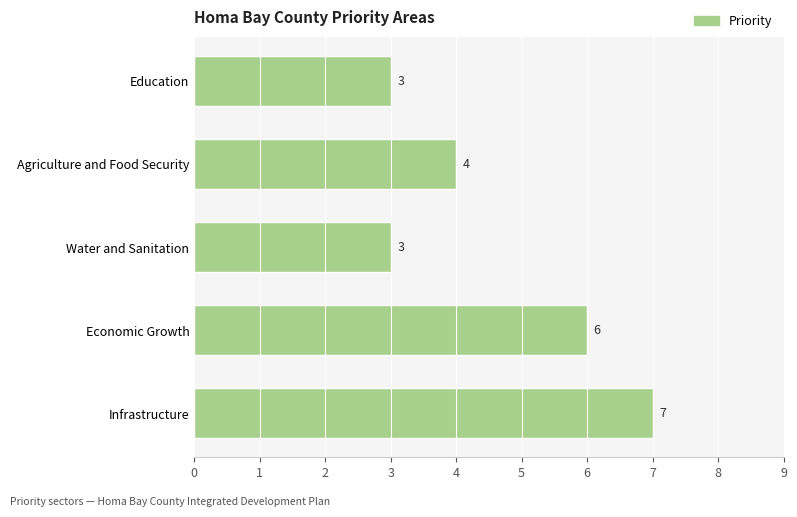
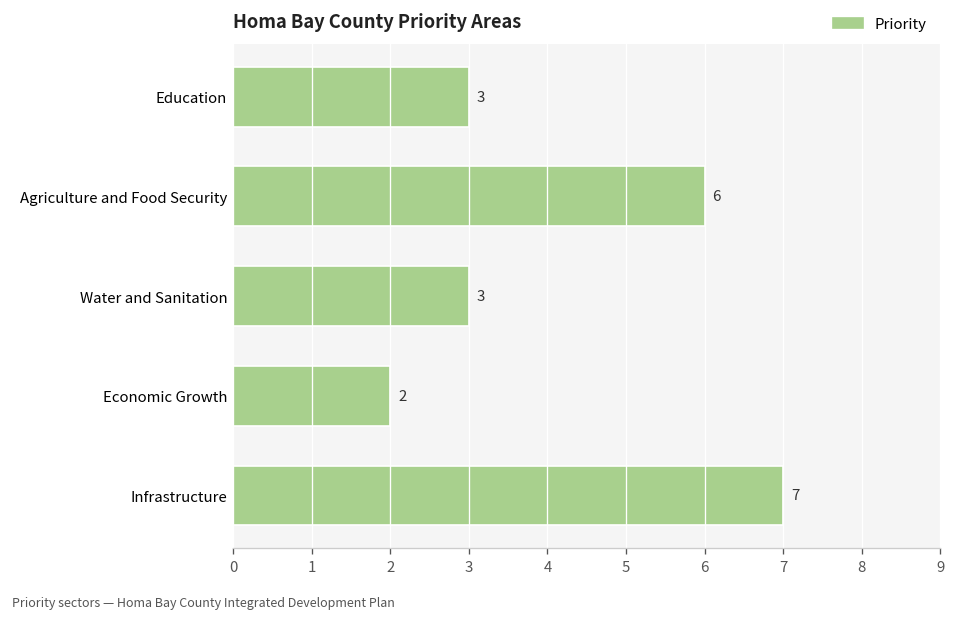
  {
    "Education": 3,
-   "Agriculture and Food Security": 4,
+   "Agriculture and Food Security": 6,
    "Water and Sanitation": 3,
-   "Economic Growth": 6,
+   "Economic Growth": 2,
    "Infrastructure": 7
  }
